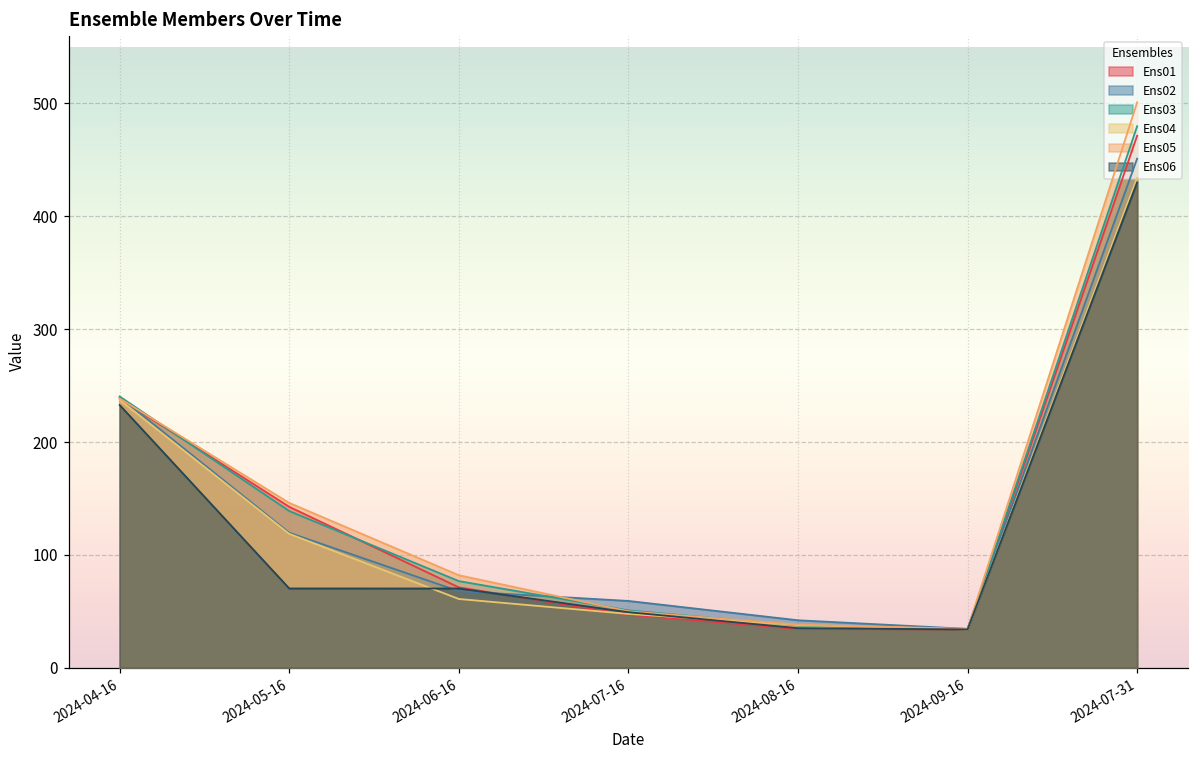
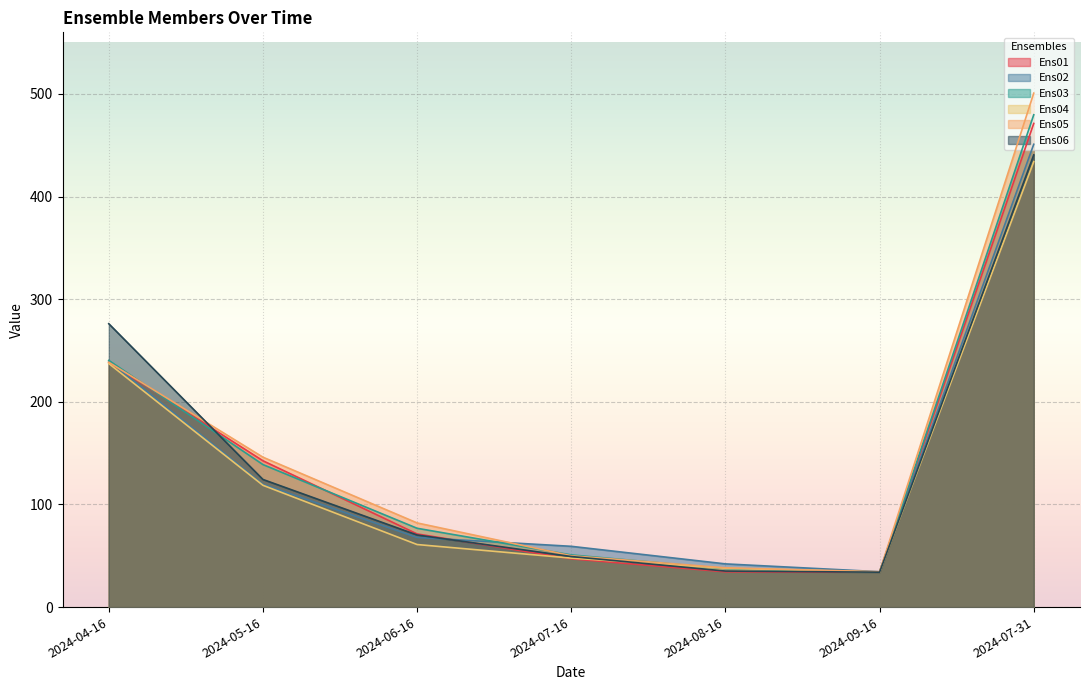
  {
    "Ens01": {
      "2024-05-16": 143
    },
    "Ens06": {
-     "2024-04-16": 233,
-     "2024-05-16": 70,
-     "2024-07-31": 430
+     "2024-04-16": 276,
+     "2024-05-16": 124,
+     "2024-07-31": 441
    }
  }
